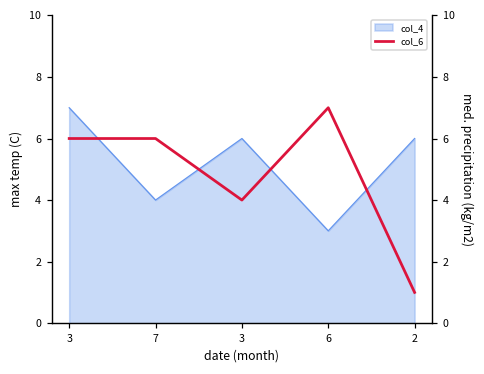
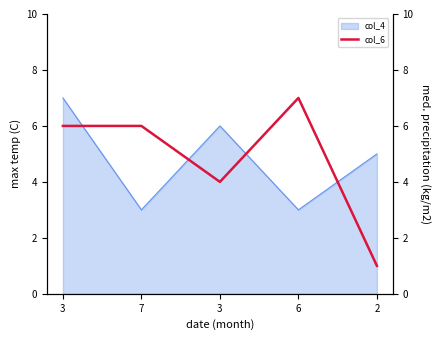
  {
    "col_4": {
-     "7": 4,
+     "7": 3,
      "6": 3,
-     "2": 6
+     "2": 5
    },
    "col_6": {
      "7": 6.0,
      "6": 7.0,
      "2": 1.0
    }
  }
